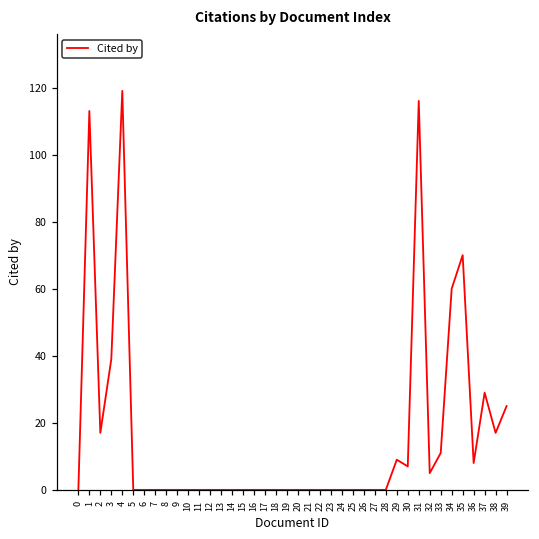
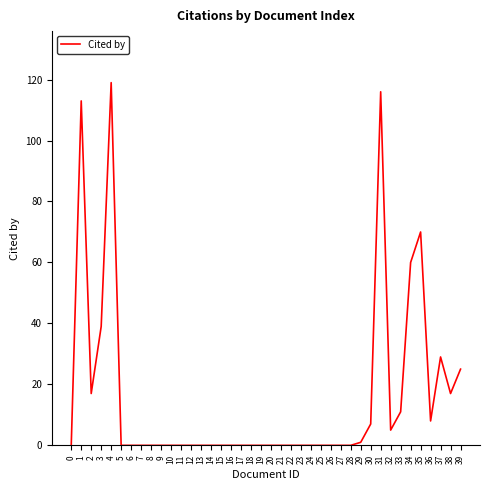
  {
    "0": 0,
    "1": 113,
    "2": 17,
    "3": 39,
    "4": 119,
    "5": 0,
    "6": 0,
    "7": 0,
    "8": 0,
    "9": 0,
    "10": 0,
    "11": 0,
    "12": 0,
    "13": 0,
    "14": 0,
    "15": 0,
    "16": 0,
    "17": 0,
    "18": 0,
    "19": 0,
    "20": 0,
    "21": 0,
    "22": 0,
    "23": 0,
    "24": 0,
    "25": 0,
    "26": 0,
    "27": 0,
    "28": 0,
-   "29": 9,
+   "29": 1,
    "30": 7,
    "31": 116,
    "32": 5,
    "33": 11,
    "34": 60,
    "35": 70,
    "36": 8,
    "37": 29,
    "38": 17,
    "39": 25
  }
